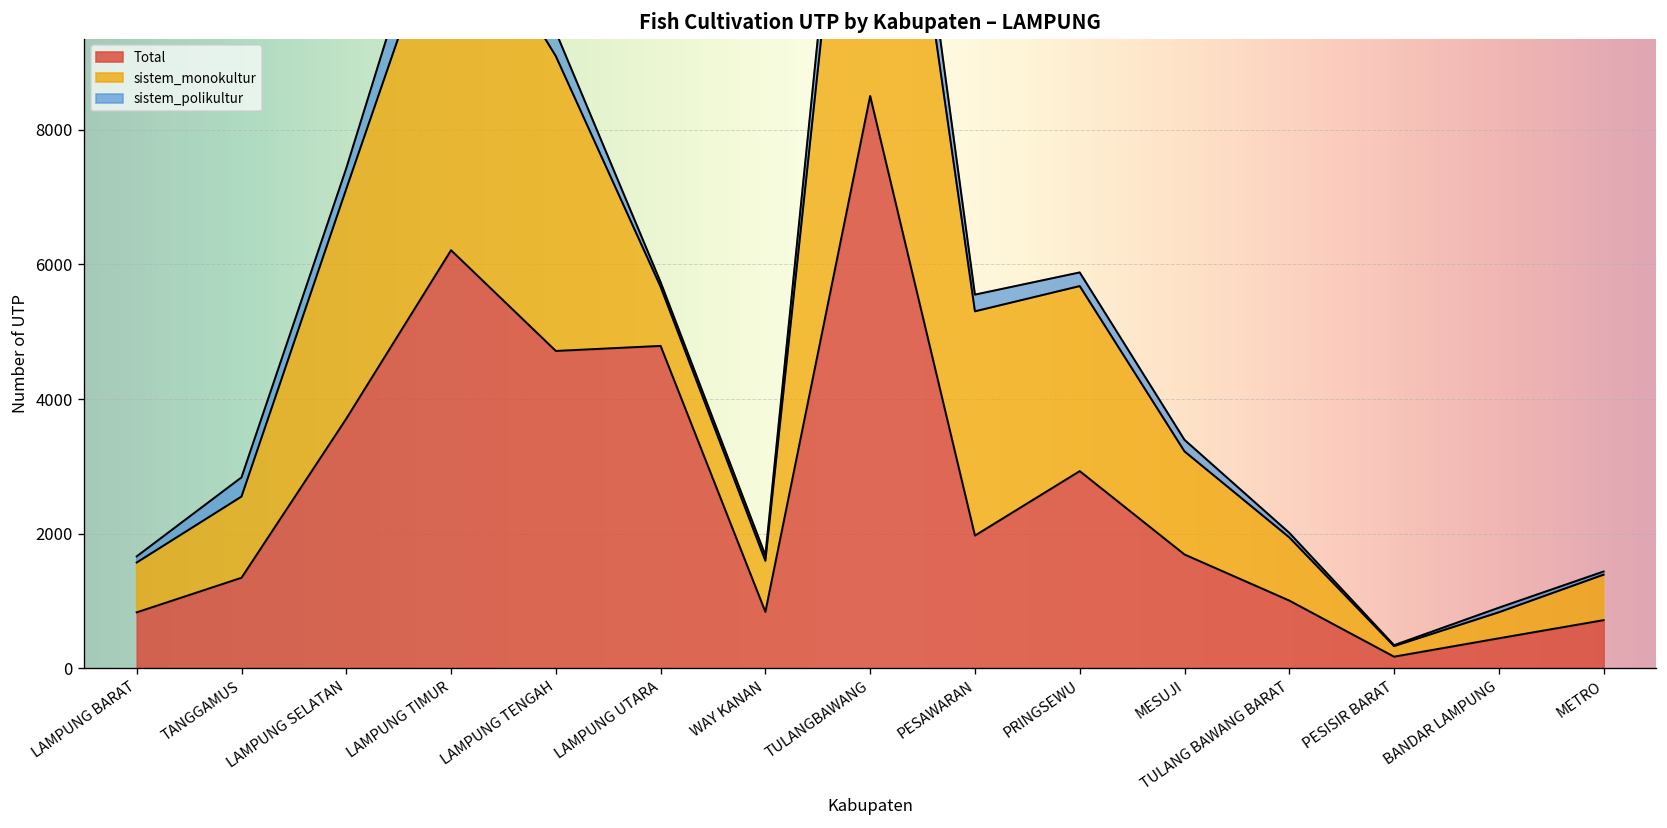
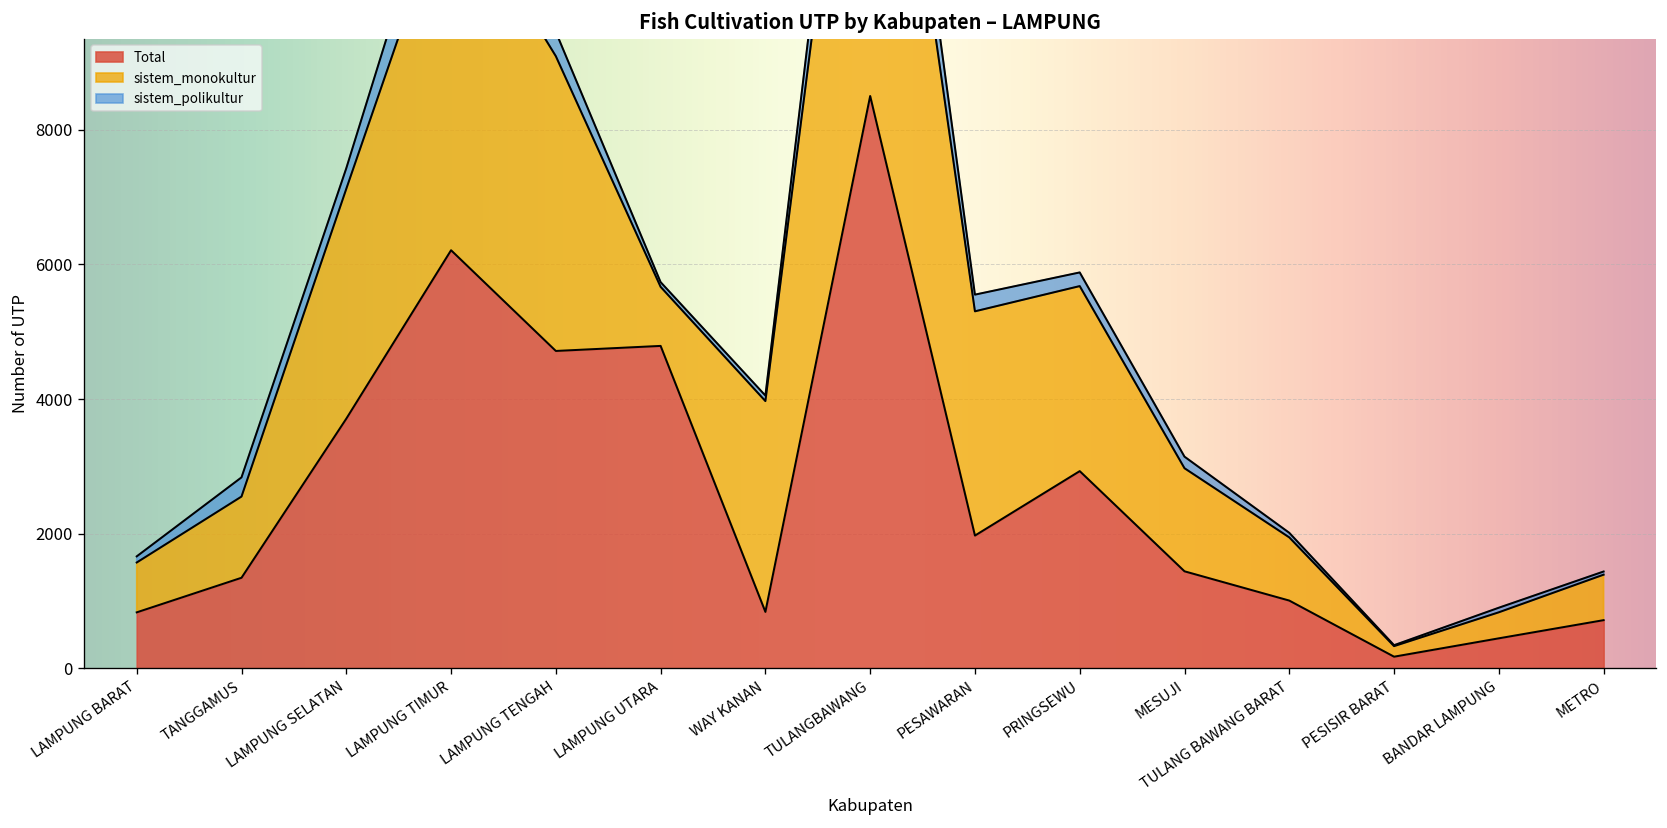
  {
    "Total": {
      "LAMPUNG BARAT": 800,
      "TANGGAMUS": 1300,
      "LAMPUNG SELATAN": 3700,
      "LAMPUNG TIMUR": 6200,
      "LAMPUNG TENGAH": 4700,
      "LAMPUNG UTARA": 4800,
      "WAY KANAN": 800,
      "TULANGBAWANG": 8500,
      "PESAWARAN": 2000,
      "PRINGSEWU": 2900,
-     "MESUJI": 1700,
+     "MESUJI": 1400,
      "TULANG BAWANG BARAT": 1000,
      "PESISIR BARAT": 200,
      "BANDAR LAMPUNG": 400,
      "METRO": 700
    },
    "sistem_monokultur": {
      "LAMPUNG BARAT": 700,
      "TANGGAMUS": 1200,
      "LAMPUNG SELATAN": 3400,
      "LAMPUNG TENGAH": 4400,
      "LAMPUNG UTARA": 900,
-     "WAY KANAN": 800,
+     "WAY KANAN": 3100,
      "PESAWARAN": 3300,
      "PRINGSEWU": 2800,
      "MESUJI": 1500,
      "TULANG BAWANG BARAT": 900,
      "BANDAR LAMPUNG": 400,
      "METRO": 700
    },
    "sistem_polikultur": {
      "LAMPUNG BARAT": 100,
      "TANGGAMUS": 300,
      "LAMPUNG SELATAN": 300,
      "LAMPUNG UTARA": 100,
      "WAY KANAN": 100,
      "PESAWARAN": 200,
      "PRINGSEWU": 200,
      "MESUJI": 200,
      "TULANG BAWANG BARAT": 100,
      "BANDAR LAMPUNG": 100,
      "METRO": 0
    }
  }
